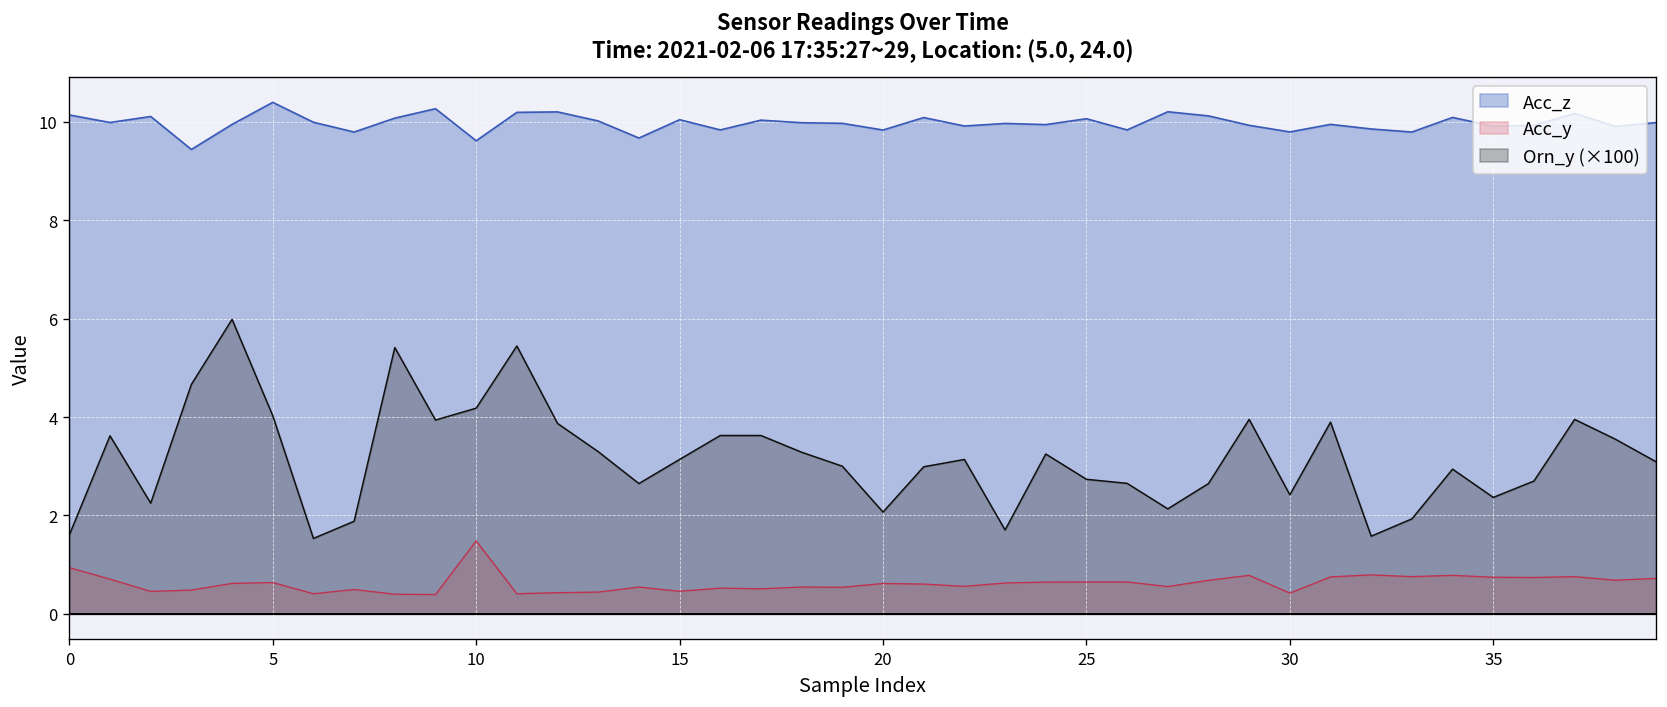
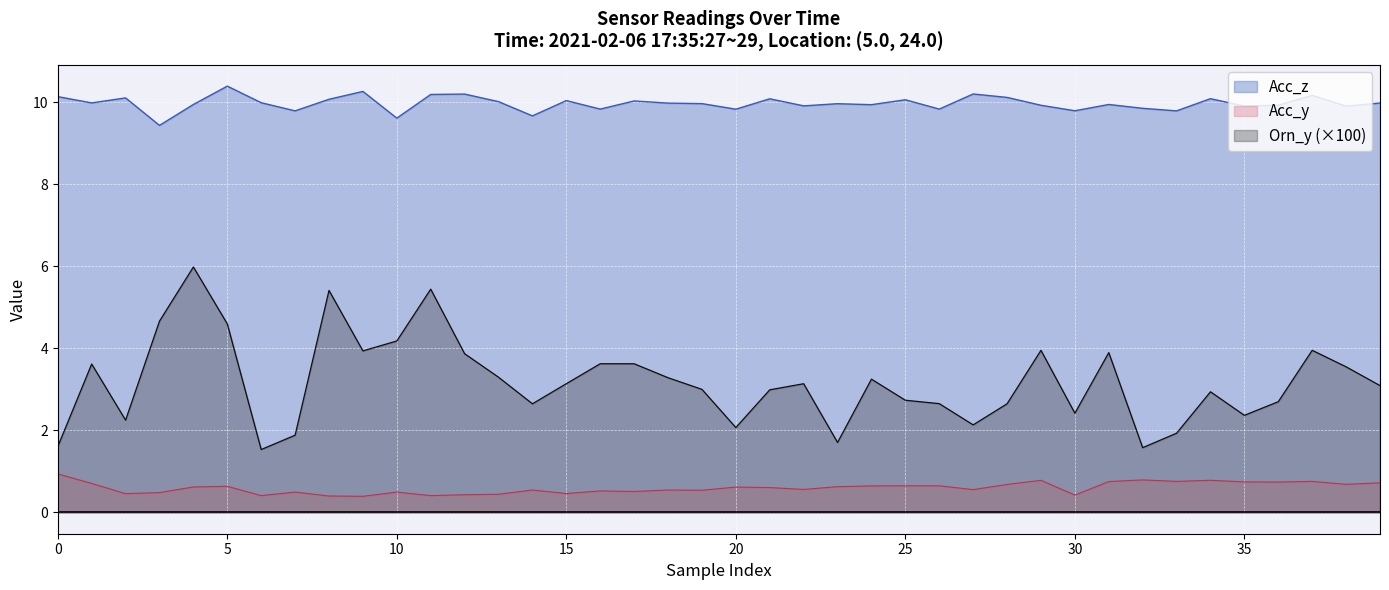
  {
    "Acc_z": {
      "0": 10.1,
      "5": 10.4,
      "10": 9.6,
      "15": 10.0,
      "20": 9.8,
      "25": 10.1,
      "30": 9.8
    },
    "Acc_y": {
      "0": 0.9,
      "5": 0.6,
-     "10": 1.5,
+     "10": 0.5,
      "15": 0.5,
      "20": 0.6,
      "25": 0.6,
      "30": 0.4,
      "35": 0.7
    },
    "Orn_y (×100)": {
      "0": 1.6,
-     "5": 4.0,
+     "5": 4.6,
      "10": 4.2,
      "15": 3.1,
      "20": 2.1,
      "25": 2.7,
      "30": 2.4,
      "35": 2.4
    }
  }
